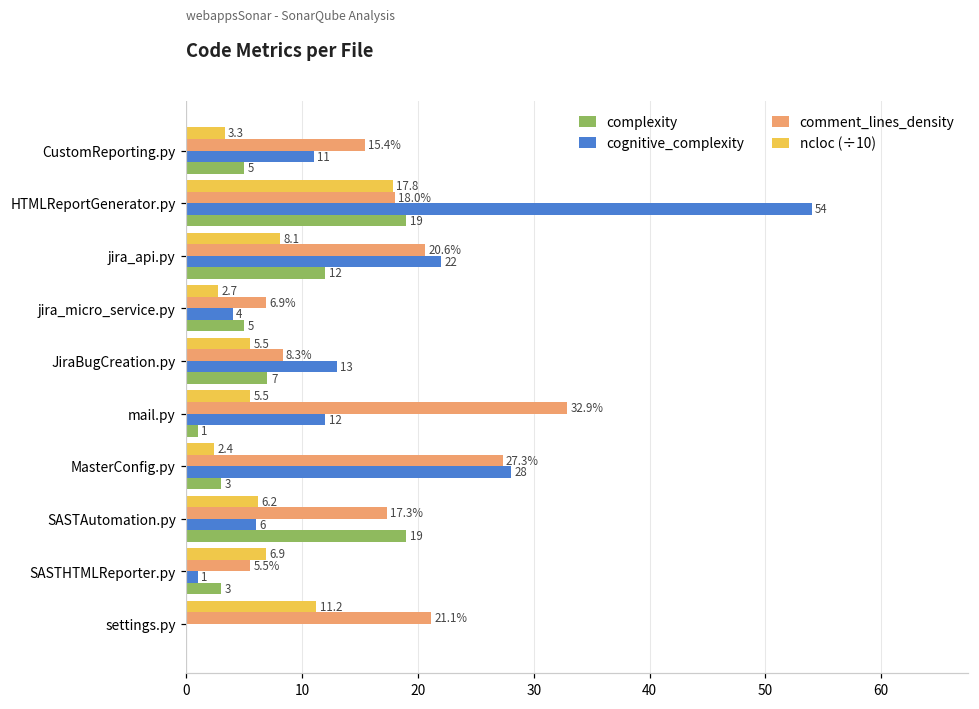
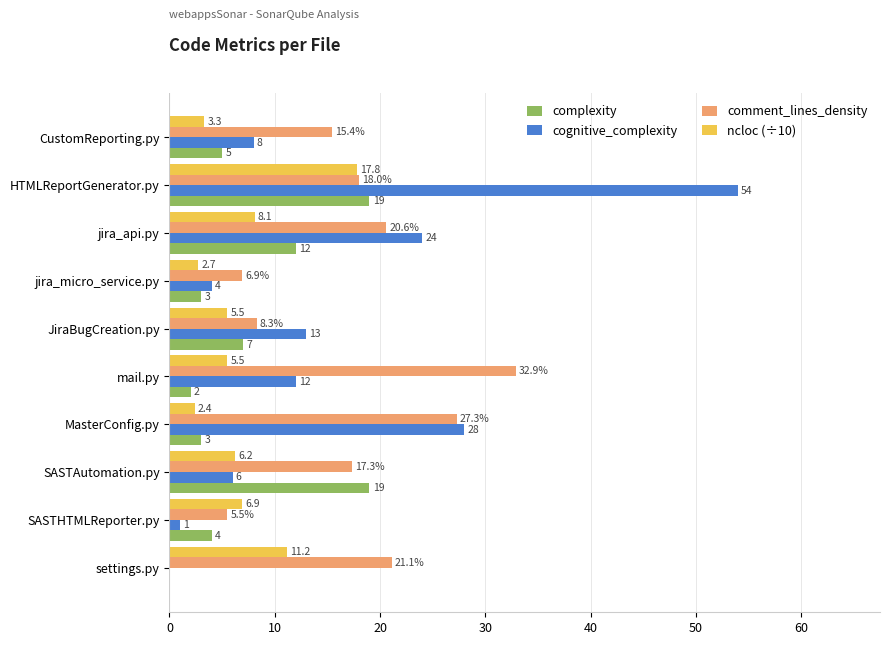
  {
    "complexity": {
      "CustomReporting.py": 5,
      "HTMLReportGenerator.py": 19,
      "jira_api.py": 12,
-     "jira_micro_service.py": 5,
+     "jira_micro_service.py": 3,
      "JiraBugCreation.py": 7,
-     "mail.py": 1,
+     "mail.py": 2,
      "MasterConfig.py": 3,
      "SASTAutomation.py": 19,
-     "SASTHTMLReporter.py": 3
+     "SASTHTMLReporter.py": 4
    },
    "cognitive_complexity": {
-     "CustomReporting.py": 11,
+     "CustomReporting.py": 8,
      "HTMLReportGenerator.py": 54,
-     "jira_api.py": 22,
+     "jira_api.py": 24,
      "jira_micro_service.py": 4,
      "JiraBugCreation.py": 13,
      "mail.py": 12,
      "MasterConfig.py": 28,
      "SASTAutomation.py": 6,
      "SASTHTMLReporter.py": 1
    }
  }
